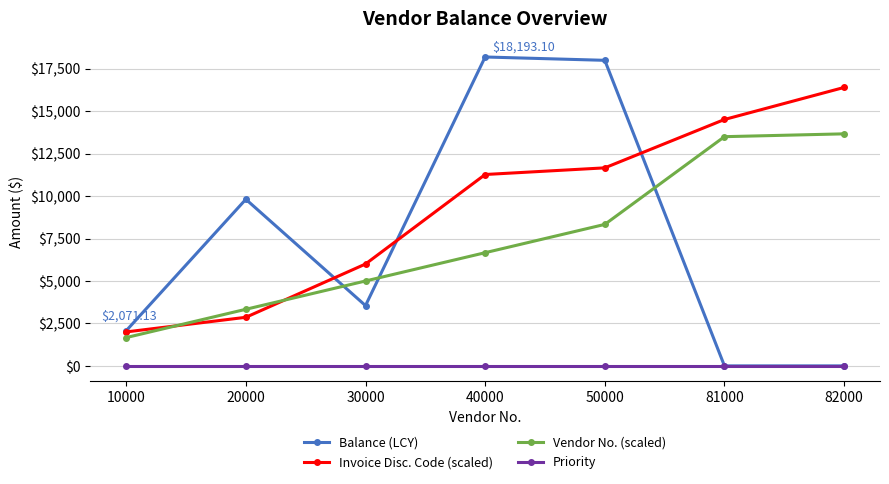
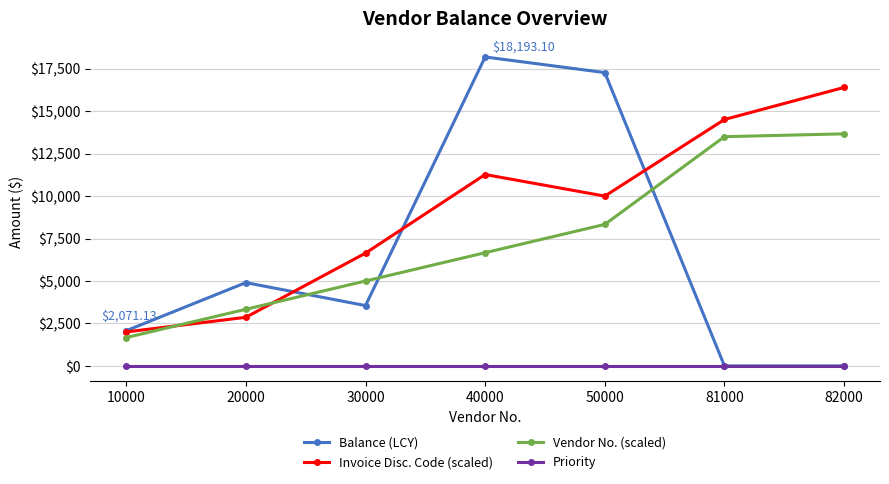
  {
    "Balance (LCY)": {
-     "20000": "$9,800",
+     "20000": "$4,900",
      "30000": "$3,600",
-     "50000": "$18,000"
+     "50000": "$17,300"
    },
    "Invoice Disc. Code (scaled)": {
      "20000": "$2,900",
-     "30000": "$6,000",
+     "30000": "$6,600",
      "40000": "$11,300",
-     "50000": "$11,700",
+     "50000": "$10,000",
      "81000": "$14,500",
      "82000": "$16,400"
    },
    "Vendor No. (scaled)": {
      "10000": "$1,700",
      "20000": "$3,300",
      "30000": "$5,000",
      "40000": "$6,700",
      "50000": "$8,300",
      "81000": "$13,500",
      "82000": "$13,700"
    },
    "Priority": {
      "10000": "$0",
      "20000": "$0",
      "30000": "$0",
      "40000": "$0",
      "50000": "$0"
    }
  }
